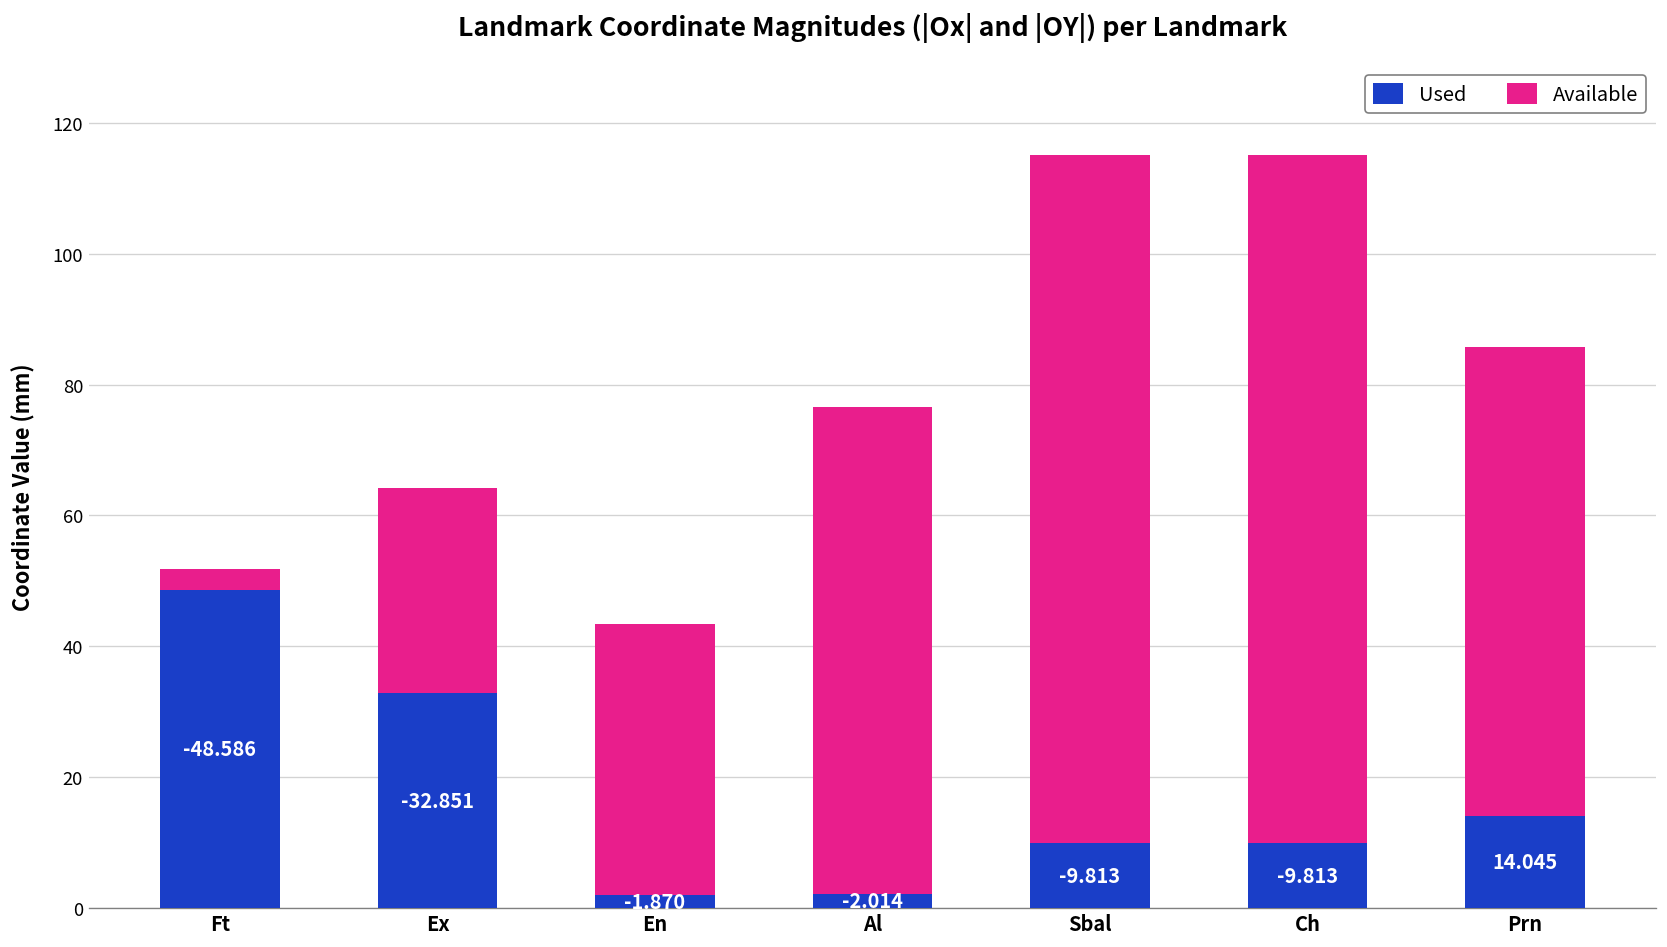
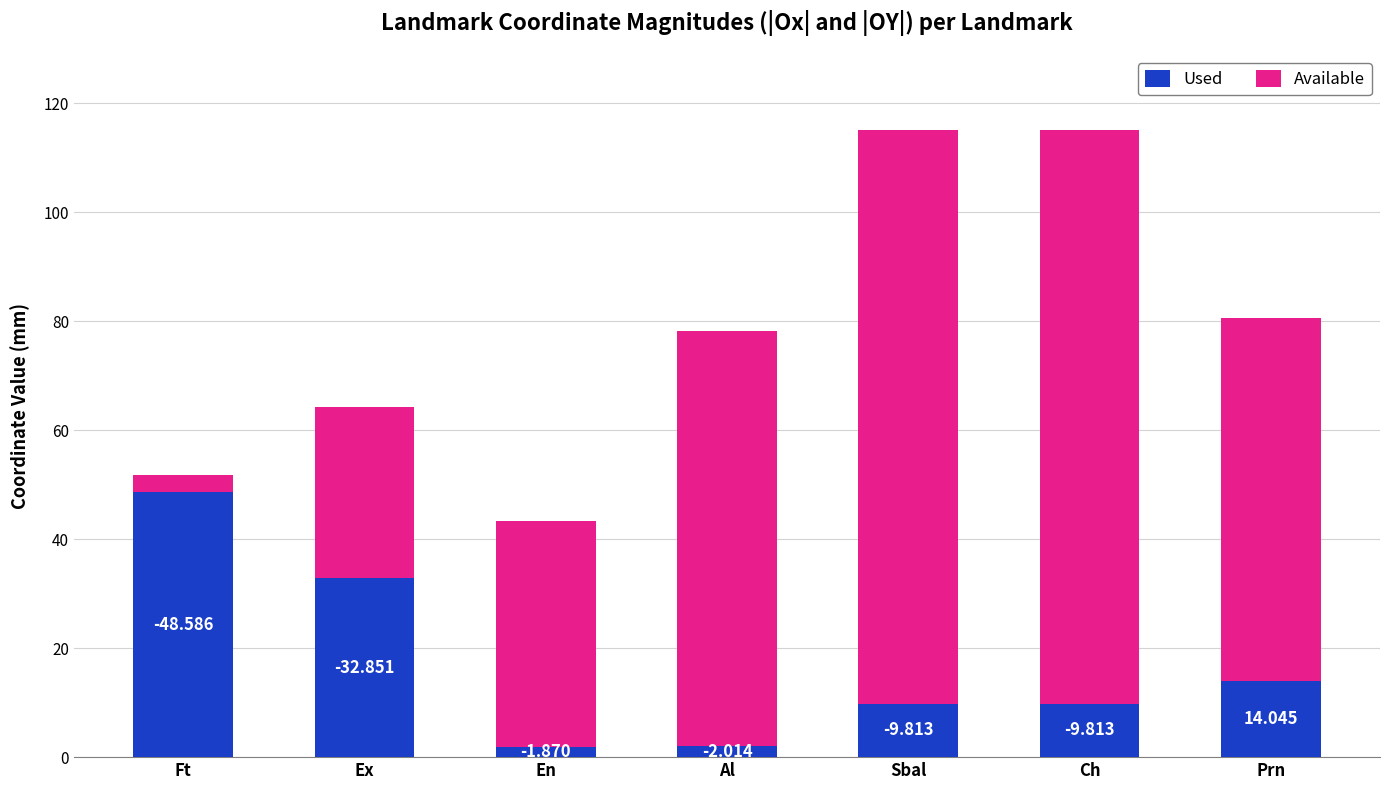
  {
    "Used": {
      "Prn": 14.045
    },
    "Available": {
      "Ft": 3,
      "Ex": 31,
      "En": 42,
-     "Al": 75,
+     "Al": 76,
      "Sbal": 105,
      "Ch": 105,
-     "Prn": 72
+     "Prn": 67
    }
  }
